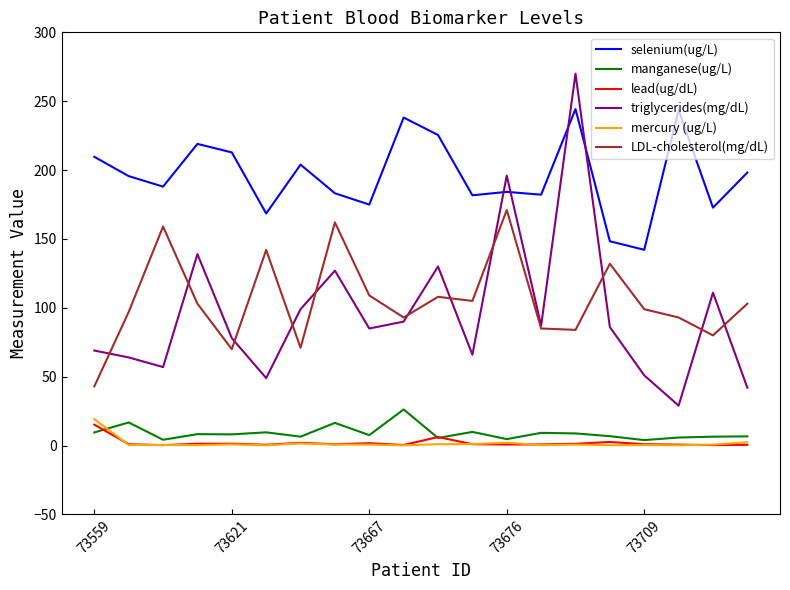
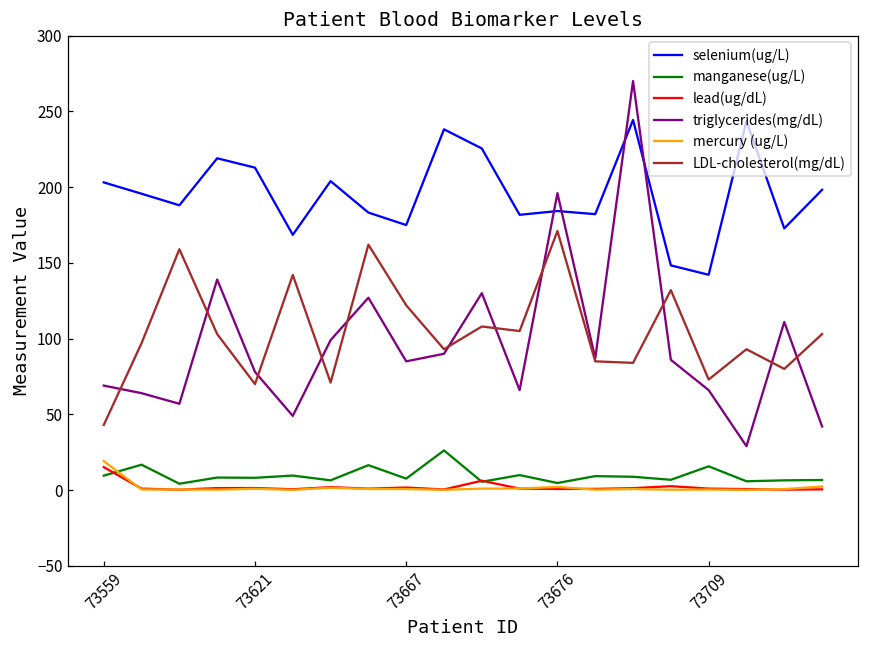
  {
    "selenium(ug/L)": {
-     "73559": 210,
+     "73559": 203,
      "73621": 213,
      "73667": 175,
      "73676": 184,
      "73709": 142
    },
    "manganese(ug/L)": {
      "73559": 10,
      "73621": 8,
      "73667": 8,
      "73676": 5,
-     "73709": 4
+     "73709": 16
    },
    "lead(ug/dL)": {
      "73559": 15
    },
    "triglycerides(mg/dL)": {
      "73559": 69,
      "73621": 78,
      "73667": 85,
      "73676": 196,
-     "73709": 51
+     "73709": 66
    },
    "mercury (ug/L)": {
      "73559": 19
    },
    "LDL-cholesterol(mg/dL)": {
      "73559": 43,
      "73621": 70,
-     "73667": 109,
+     "73667": 122,
      "73676": 171,
-     "73709": 99
+     "73709": 73
    }
  }
